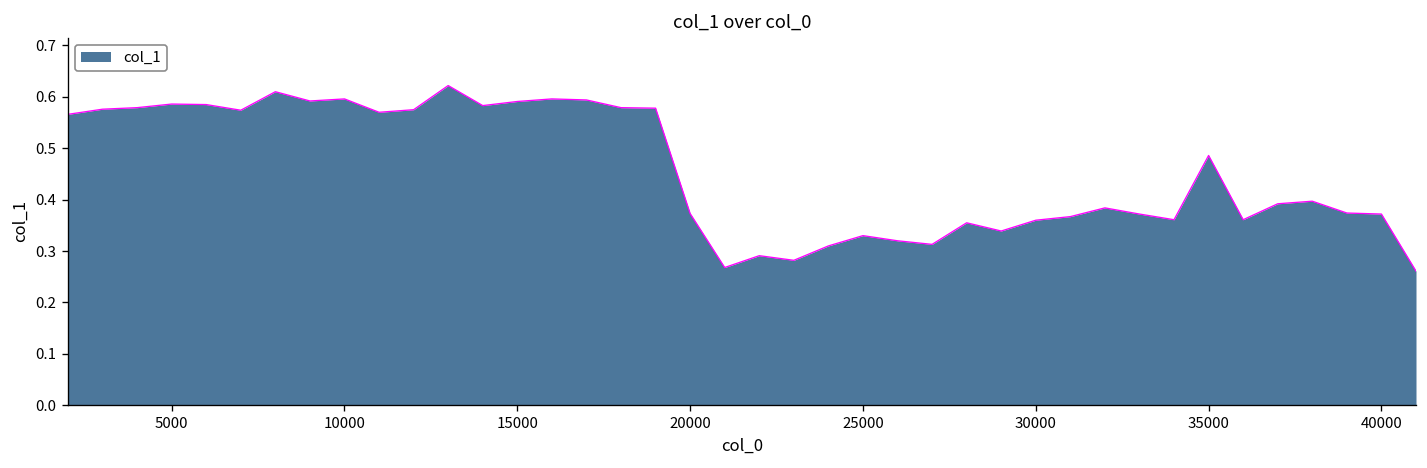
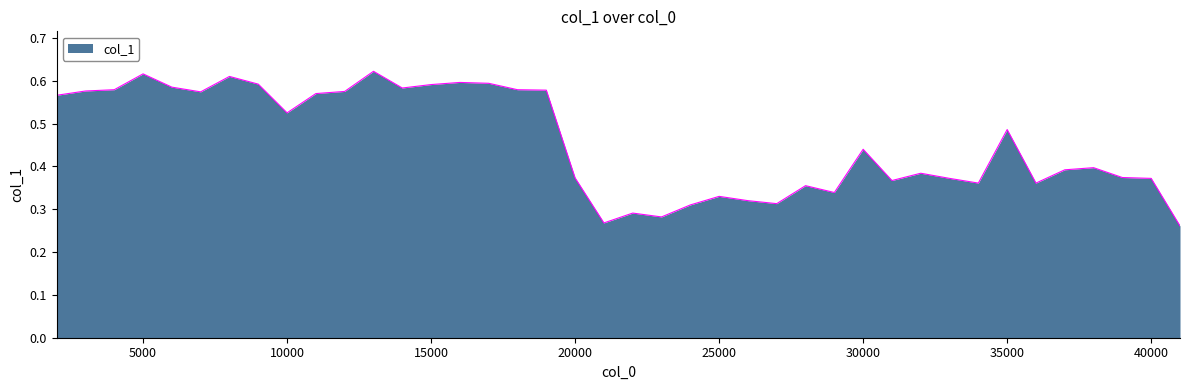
  {
-   "5000": 0.59,
-   "10000": 0.60,
+   "5000": 0.62,
+   "10000": 0.53,
    "15000": 0.59,
    "20000": 0.37,
    "25000": 0.33,
-   "30000": 0.36,
+   "30000": 0.44,
    "35000": 0.49,
    "40000": 0.37
  }
